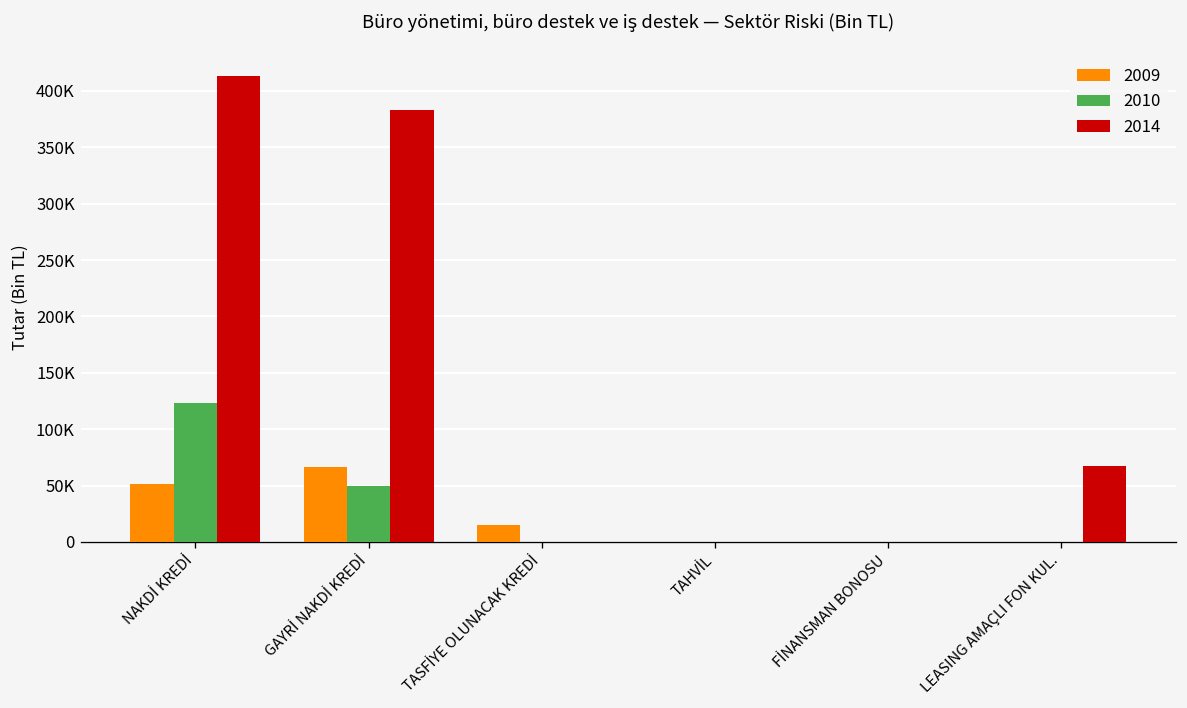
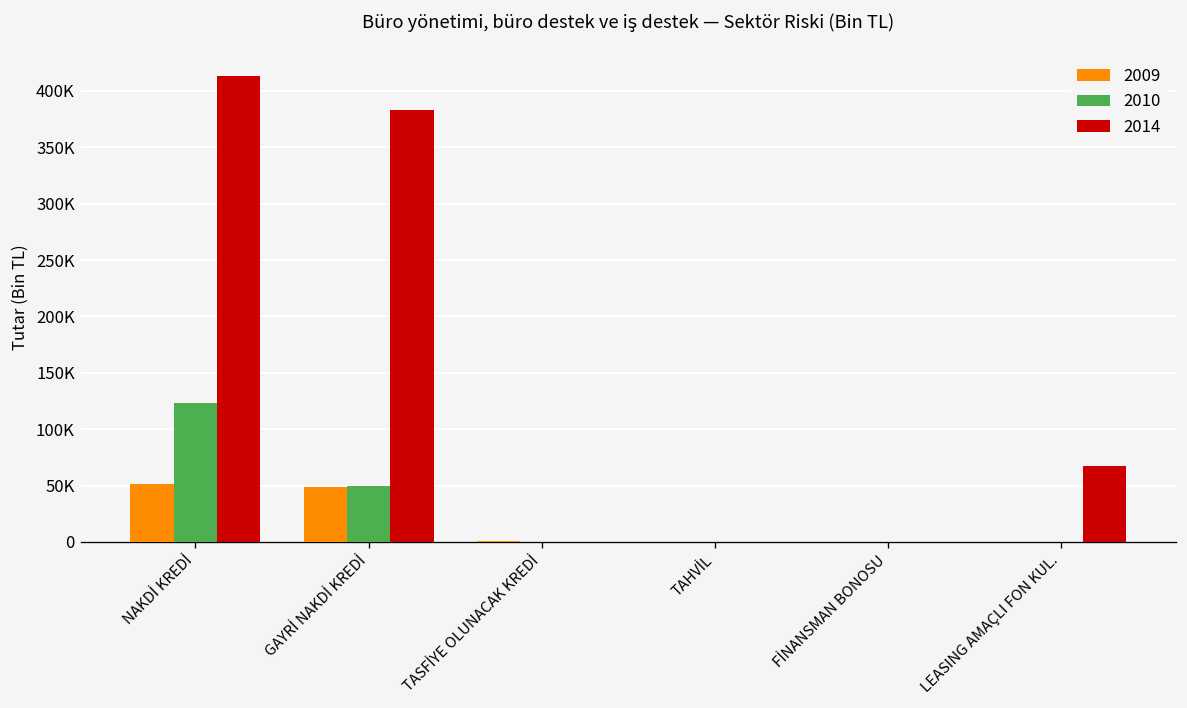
  {
    "2009": {
      "NAKDİ KREDİ": 50000,
-     "GAYRİ NAKDİ KREDİ": 70000,
-     "TASFİYE OLUNACAK KREDİ": 10000,
+     "GAYRİ NAKDİ KREDİ": 50000,
+     "TASFİYE OLUNACAK KREDİ": 0,
      "TAHVİL": 0,
      "FİNANSMAN BONOSU": 0,
      "LEASING AMAÇLI FON KUL.": 0
    },
    "2010": {
      "NAKDİ KREDİ": 120000,
      "GAYRİ NAKDİ KREDİ": 50000,
      "TAHVİL": 0,
      "FİNANSMAN BONOSU": 0,
      "LEASING AMAÇLI FON KUL.": 0
    },
    "2014": {
      "NAKDİ KREDİ": 410000,
      "GAYRİ NAKDİ KREDİ": 380000,
      "TAHVİL": 0,
      "FİNANSMAN BONOSU": 0,
      "LEASING AMAÇLI FON KUL.": 70000
    }
  }
